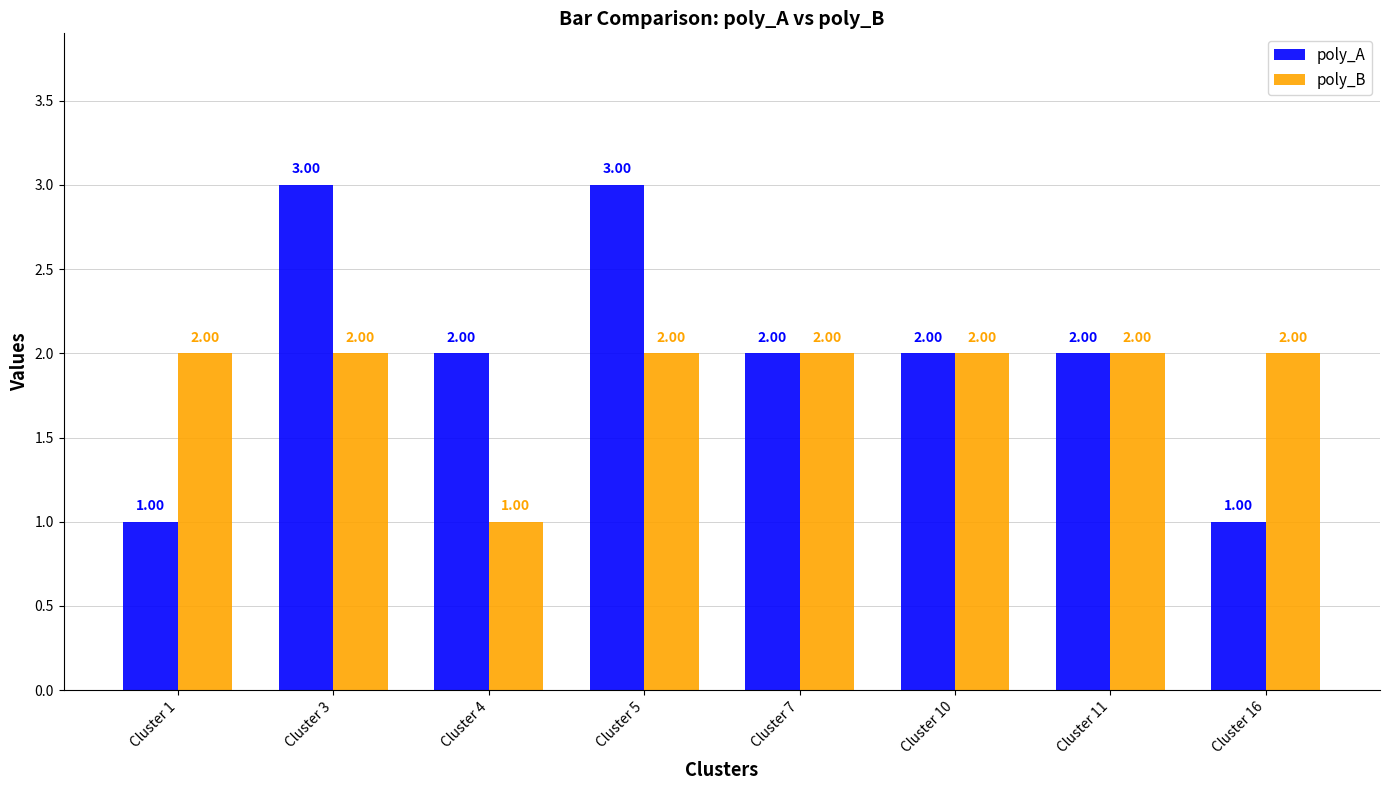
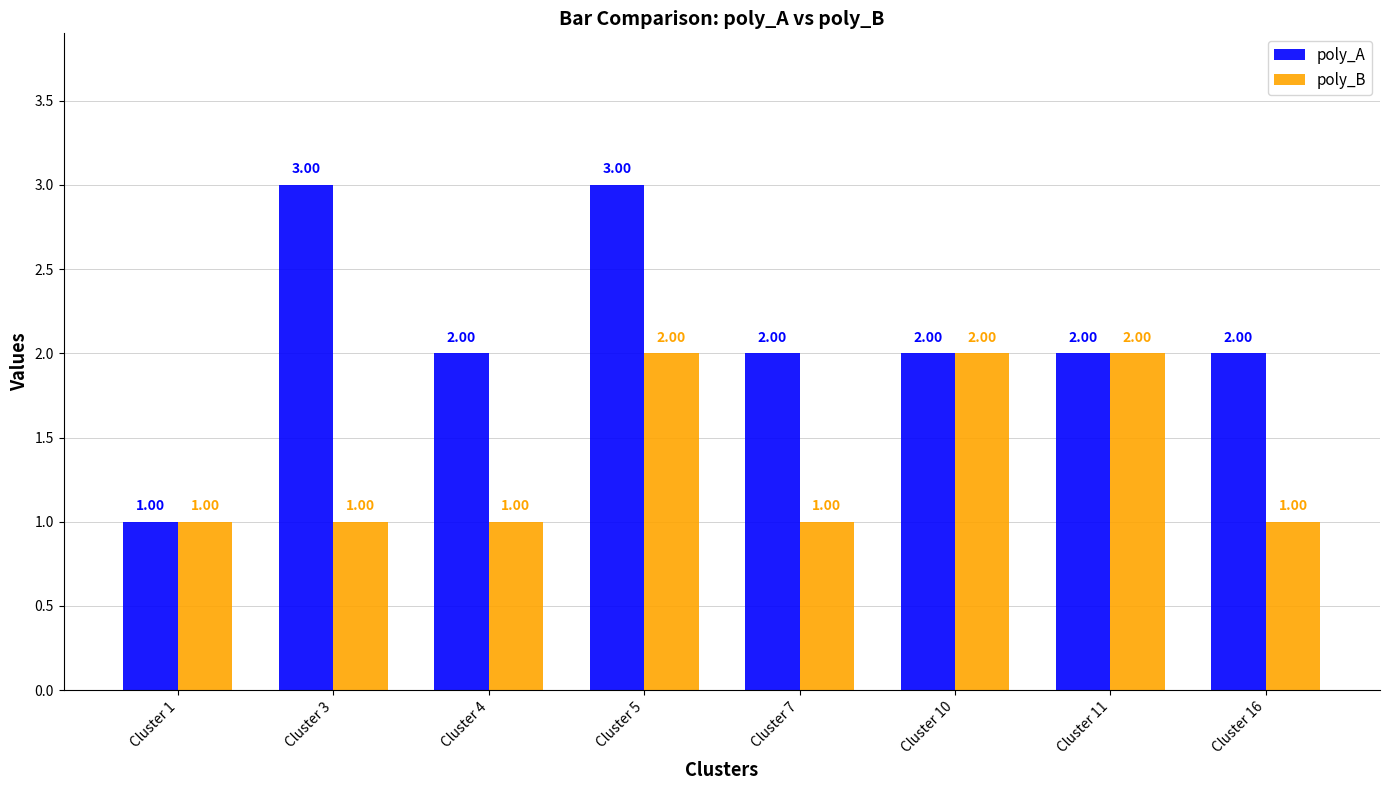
  {
    "poly_A": {
      "Cluster 1": 1.00,
      "Cluster 3": 3.00,
      "Cluster 4": 2.00,
      "Cluster 5": 3.00,
      "Cluster 7": 2.00,
      "Cluster 10": 2.00,
      "Cluster 11": 2.00,
-     "Cluster 16": 1.00
+     "Cluster 16": 2.00
    },
    "poly_B": {
-     "Cluster 1": 2.00,
-     "Cluster 3": 2.00,
+     "Cluster 1": 1.00,
+     "Cluster 3": 1.00,
      "Cluster 4": 1.00,
      "Cluster 5": 2.00,
-     "Cluster 7": 2.00,
+     "Cluster 7": 1.00,
      "Cluster 10": 2.00,
      "Cluster 11": 2.00,
-     "Cluster 16": 2.00
+     "Cluster 16": 1.00
    }
  }
